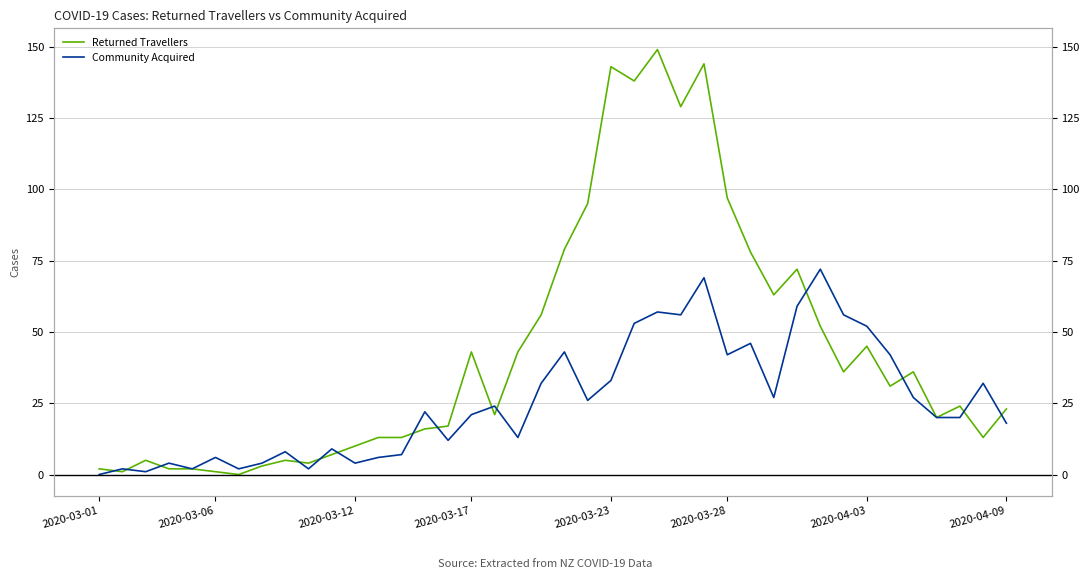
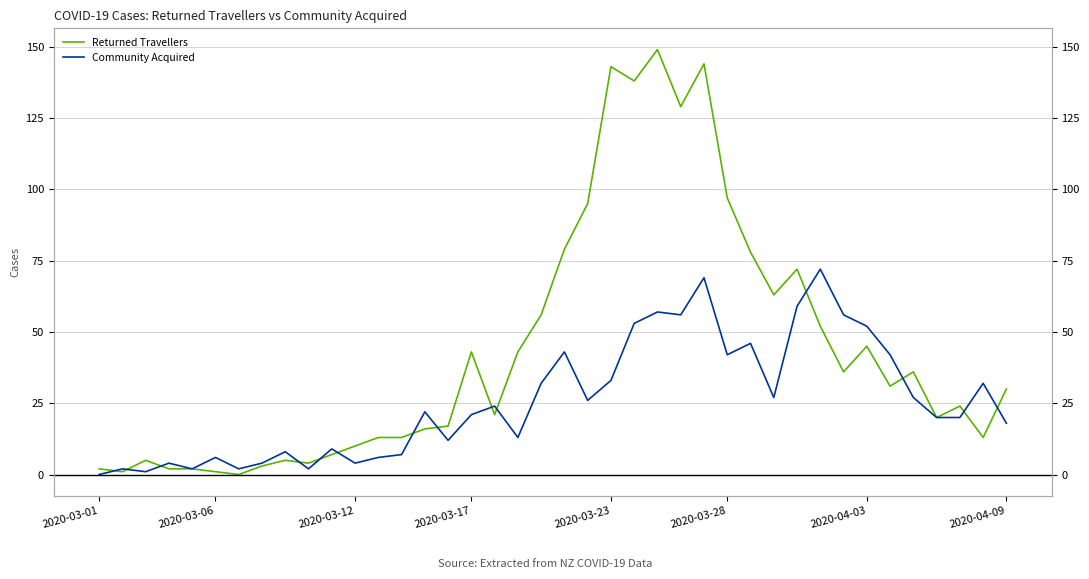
  {
    "Returned Travellers": {
      "2020-03-01": 2,
      "2020-03-06": 1,
      "2020-03-12": 10,
      "2020-03-17": 43,
      "2020-03-23": 143,
      "2020-03-28": 97,
      "2020-04-03": 45,
-     "2020-04-09": 23
+     "2020-04-09": 30
    },
    "Community Acquired": {
      "2020-03-01": 0,
      "2020-03-06": 6,
      "2020-03-12": 4,
      "2020-03-17": 21,
      "2020-03-23": 33,
      "2020-03-28": 42,
      "2020-04-03": 52,
      "2020-04-09": 18
    }
  }
